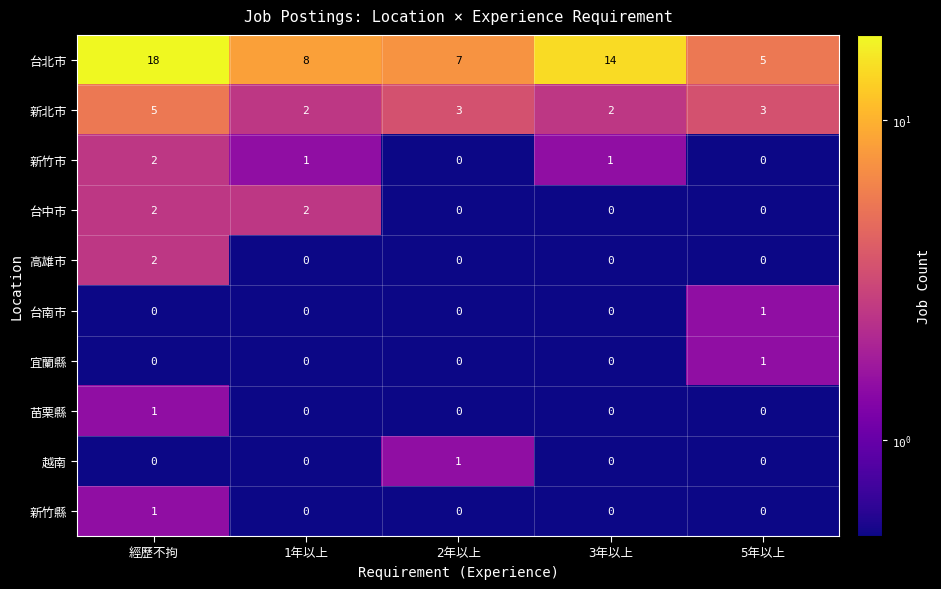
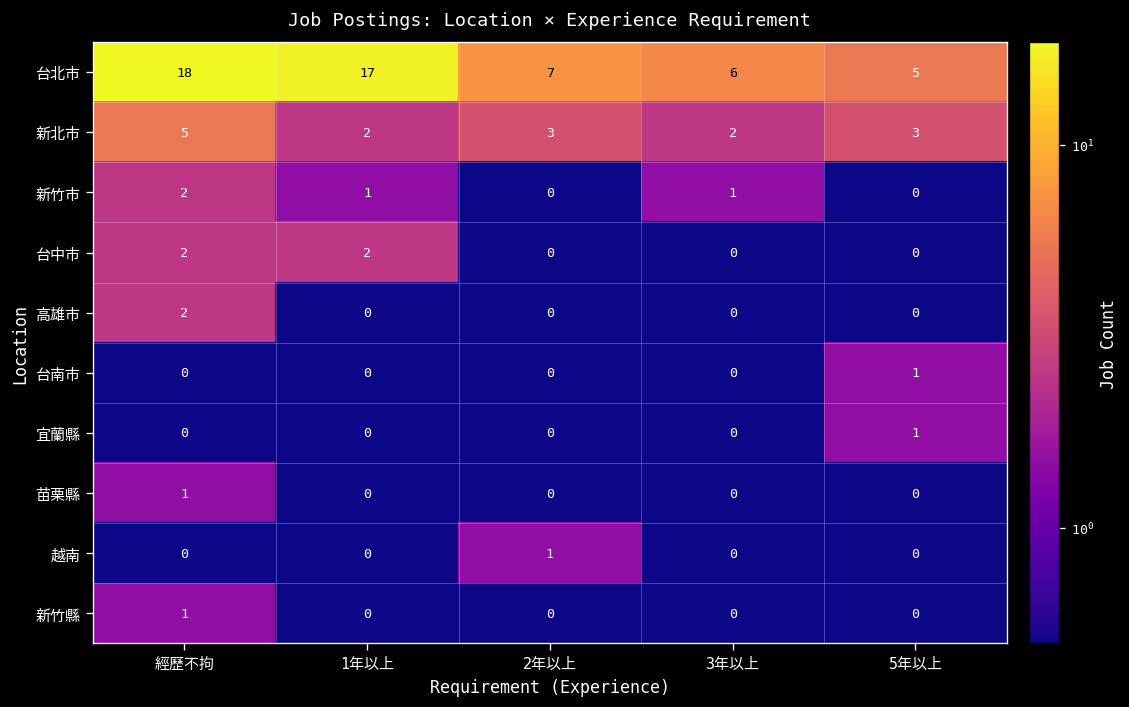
  {
    "台北市": {
      "經歷不拘": 18,
-     "1年以上": 8,
+     "1年以上": 17,
      "2年以上": 7,
-     "3年以上": 14,
+     "3年以上": 6,
      "5年以上": 5
    },
    "新北市": {
      "經歷不拘": 5,
      "1年以上": 2,
      "2年以上": 3,
      "3年以上": 2,
      "5年以上": 3
    },
    "新竹市": {
      "經歷不拘": 2,
      "1年以上": 1,
      "2年以上": 0,
      "3年以上": 1,
      "5年以上": 0
    },
    "台中市": {
      "經歷不拘": 2,
      "1年以上": 2,
      "2年以上": 0,
      "3年以上": 0,
      "5年以上": 0
    },
    "高雄市": {
      "經歷不拘": 2,
      "1年以上": 0,
      "2年以上": 0,
      "3年以上": 0,
      "5年以上": 0
    },
    "台南市": {
      "經歷不拘": 0,
      "1年以上": 0,
      "2年以上": 0,
      "3年以上": 0,
      "5年以上": 1
    },
    "宜蘭縣": {
      "經歷不拘": 0,
      "1年以上": 0,
      "2年以上": 0,
      "3年以上": 0,
      "5年以上": 1
    },
    "苗栗縣": {
      "經歷不拘": 1,
      "1年以上": 0,
      "2年以上": 0,
      "3年以上": 0,
      "5年以上": 0
    },
    "越南": {
      "經歷不拘": 0,
      "1年以上": 0,
      "2年以上": 1,
      "3年以上": 0,
      "5年以上": 0
    },
    "新竹縣": {
      "經歷不拘": 1,
      "1年以上": 0,
      "2年以上": 0,
      "3年以上": 0,
      "5年以上": 0
    }
  }
